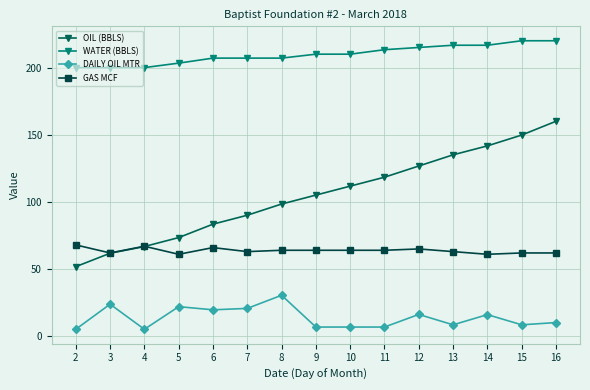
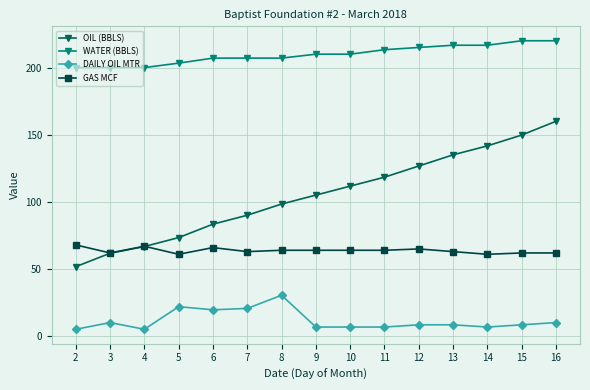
  {
    "DAILY OIL MTR": {
      "2": 5,
-     "3": 24,
+     "3": 10,
      "4": 5,
      "5": 22,
      "6": 20,
      "7": 21,
      "8": 30,
      "9": 7,
      "10": 7,
      "11": 7,
-     "12": 16,
+     "12": 8,
      "13": 8,
-     "14": 16,
+     "14": 7,
      "15": 8,
      "16": 10
    }
  }
